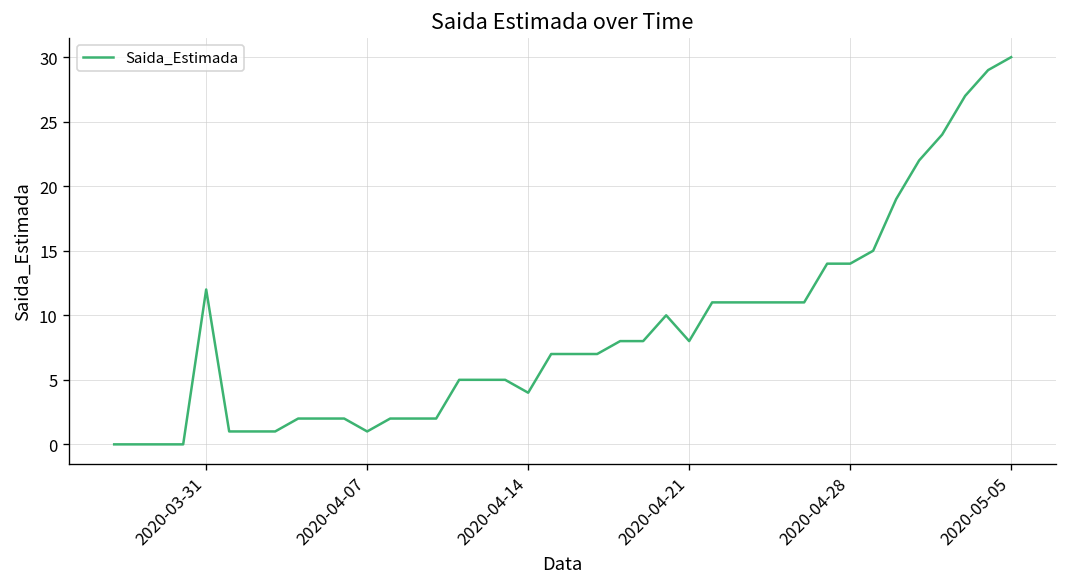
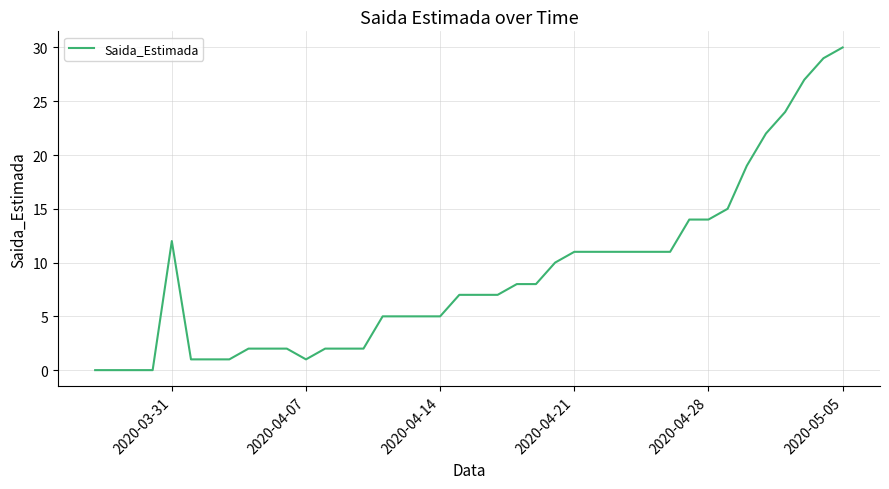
  {
    "2020-03-31": 12,
    "2020-04-07": 1,
-   "2020-04-14": 4,
-   "2020-04-21": 8,
+   "2020-04-14": 5,
+   "2020-04-21": 11,
    "2020-04-28": 14,
    "2020-05-05": 30
  }
